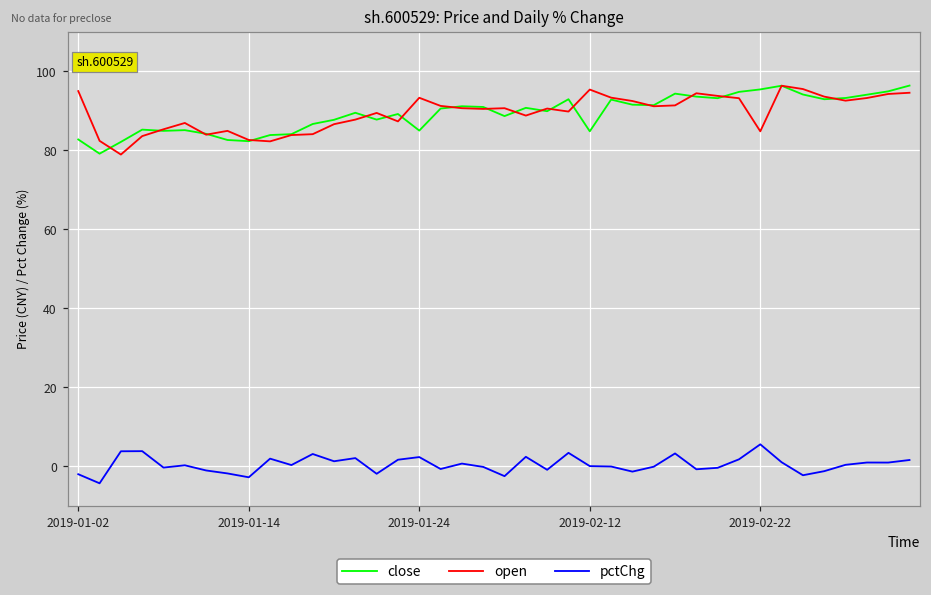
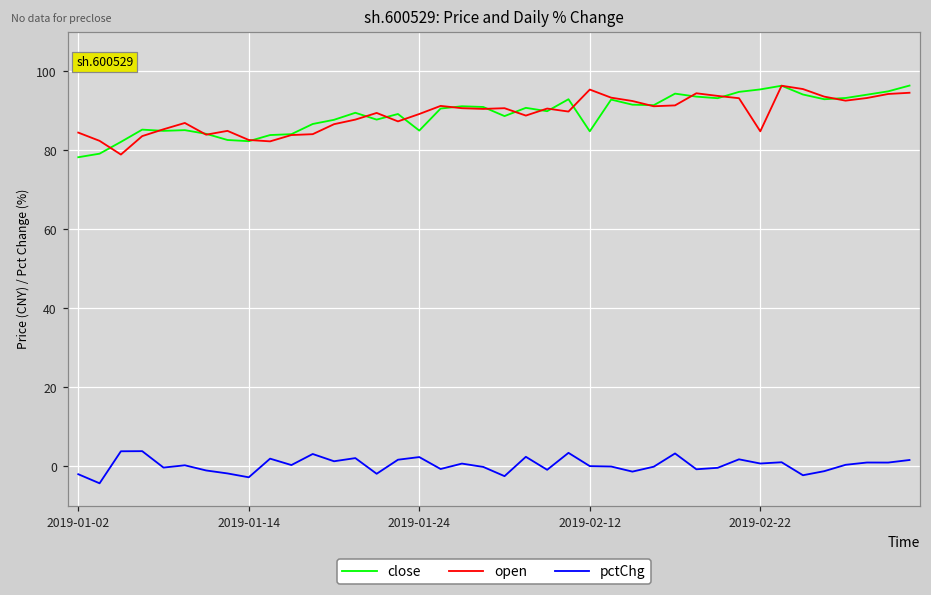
  {
    "close": {
-     "2019-01-02": 83,
+     "2019-01-02": 78,
      "2019-01-24": 85,
      "2019-02-12": 85,
      "2019-02-22": 95
    },
    "open": {
-     "2019-01-02": 95,
-     "2019-01-24": 93,
+     "2019-01-02": 84,
+     "2019-01-24": 89,
      "2019-02-12": 95,
      "2019-02-22": 85
    },
    "pctChg": {
      "2019-01-02": -2,
      "2019-01-14": -3,
      "2019-01-24": 2,
      "2019-02-12": 0,
-     "2019-02-22": 6
+     "2019-02-22": 1
    }
  }
